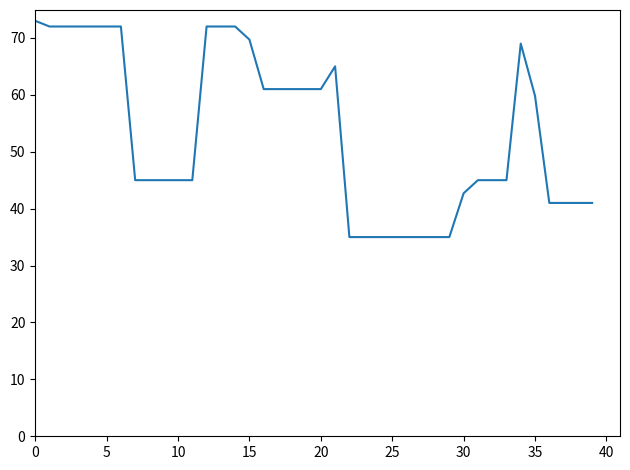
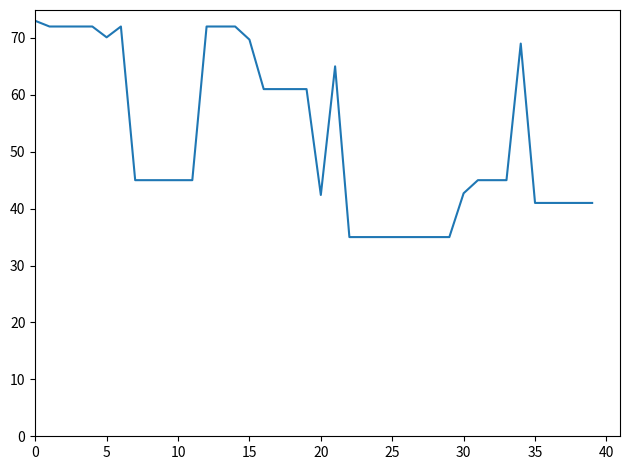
  {
    "0": 73,
-   "5": 72,
+   "5": 70,
    "10": 45,
    "15": 70,
-   "20": 61,
+   "20": 42,
    "25": 35,
    "30": 43,
-   "35": 60
+   "35": 41
  }
